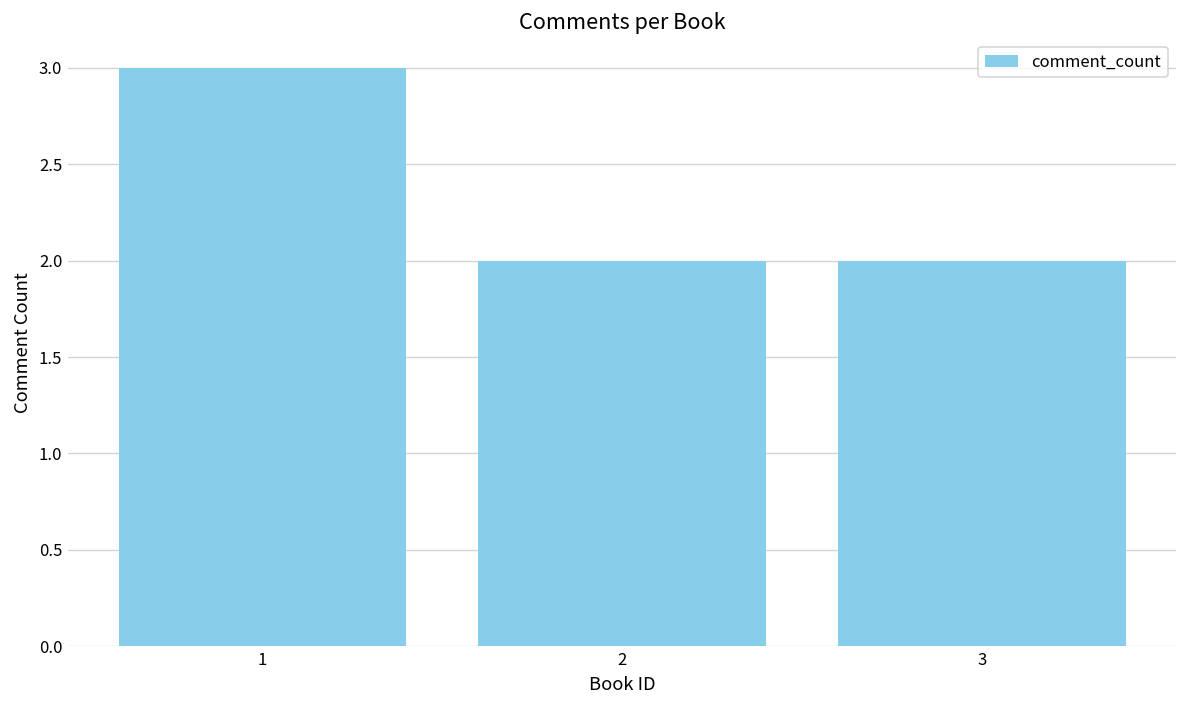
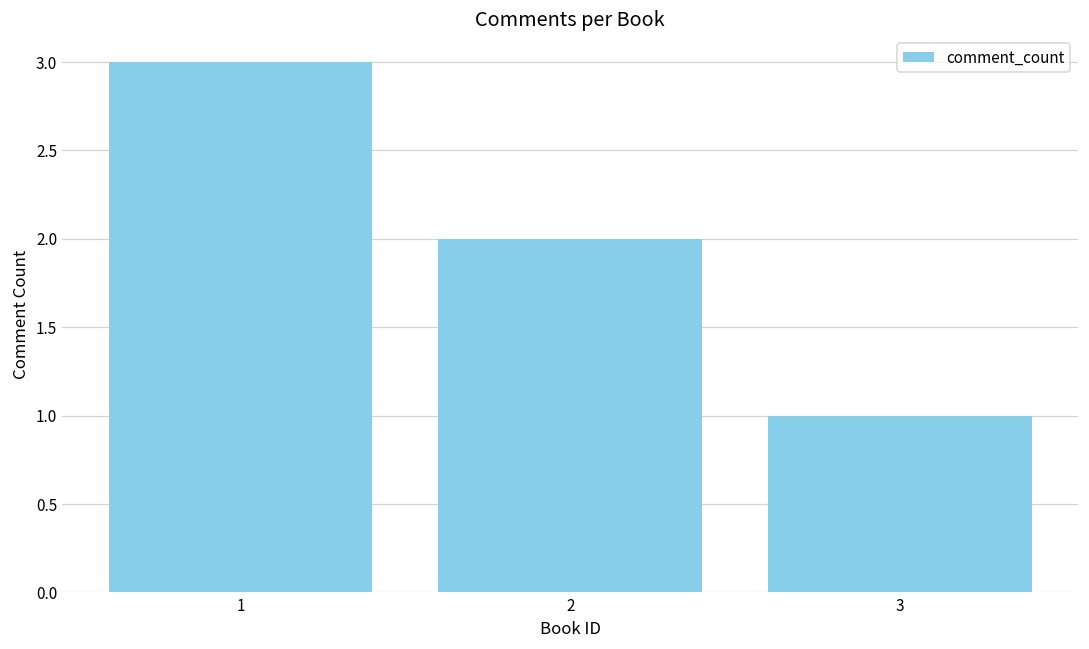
  {
    "1": 3,
    "2": 2,
-   "3": 2
+   "3": 1
  }
